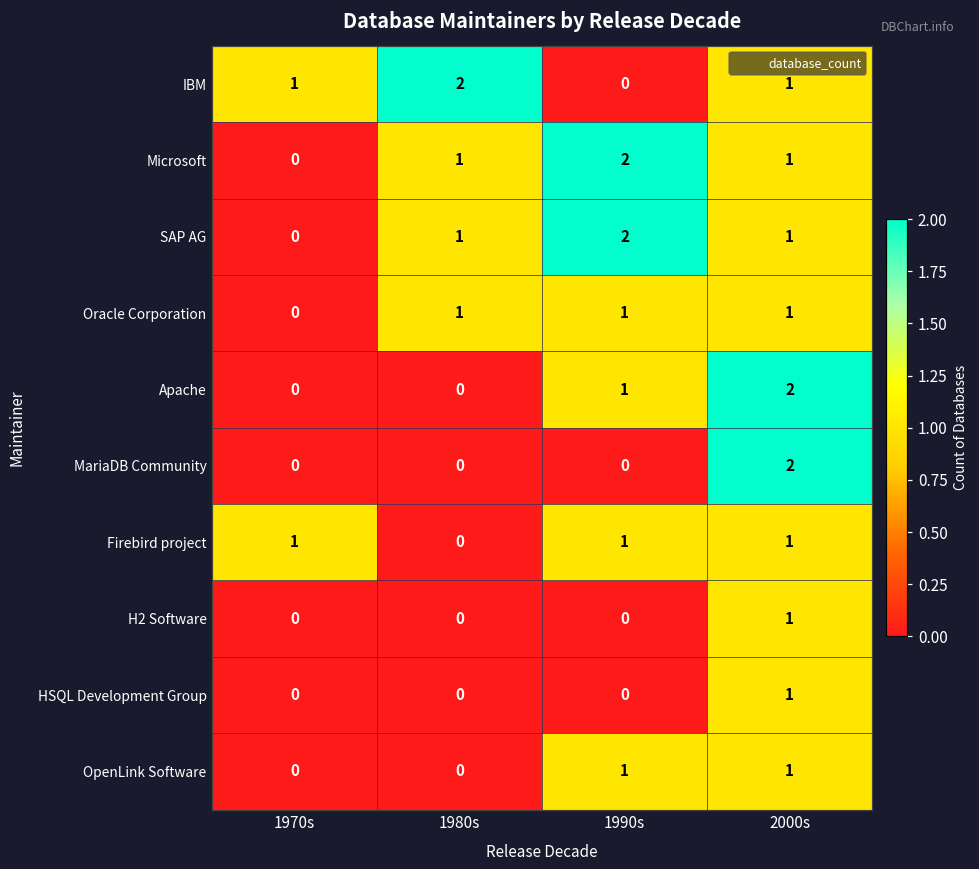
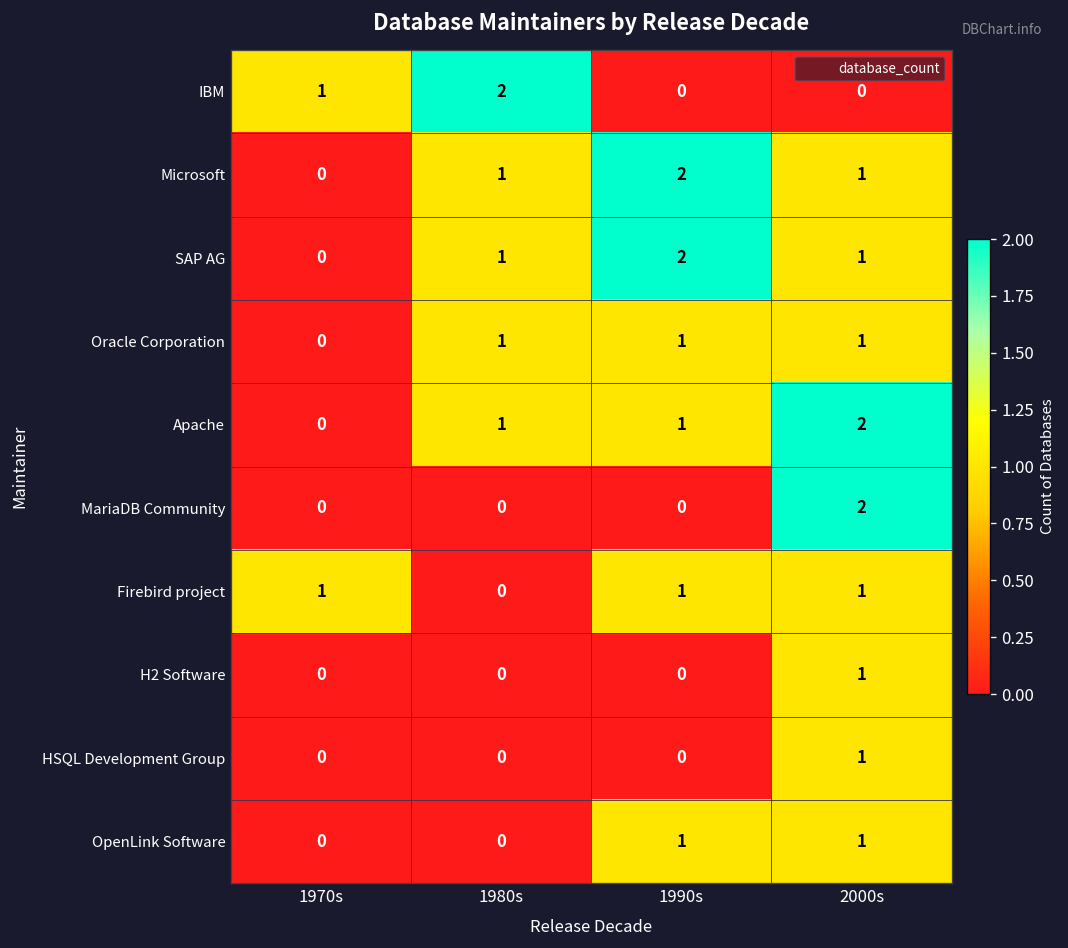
  {
    "IBM": {
      "1970s": 1,
      "1980s": 2,
      "1990s": 0,
-     "2000s": 1
+     "2000s": 0
    },
    "Microsoft": {
      "1970s": 0,
      "1980s": 1,
      "1990s": 2,
      "2000s": 1
    },
    "SAP AG": {
      "1970s": 0,
      "1980s": 1,
      "1990s": 2,
      "2000s": 1
    },
    "Oracle Corporation": {
      "1970s": 0,
      "1980s": 1,
      "1990s": 1,
      "2000s": 1
    },
    "Apache": {
      "1970s": 0,
-     "1980s": 0,
+     "1980s": 1,
      "1990s": 1,
      "2000s": 2
    },
    "MariaDB Community": {
      "1970s": 0,
      "1980s": 0,
      "1990s": 0,
      "2000s": 2
    },
    "Firebird project": {
      "1970s": 1,
      "1980s": 0,
      "1990s": 1,
      "2000s": 1
    },
    "H2 Software": {
      "1970s": 0,
      "1980s": 0,
      "1990s": 0,
      "2000s": 1
    },
    "HSQL Development Group": {
      "1970s": 0,
      "1980s": 0,
      "1990s": 0,
      "2000s": 1
    },
    "OpenLink Software": {
      "1970s": 0,
      "1980s": 0,
      "1990s": 1,
      "2000s": 1
    }
  }
